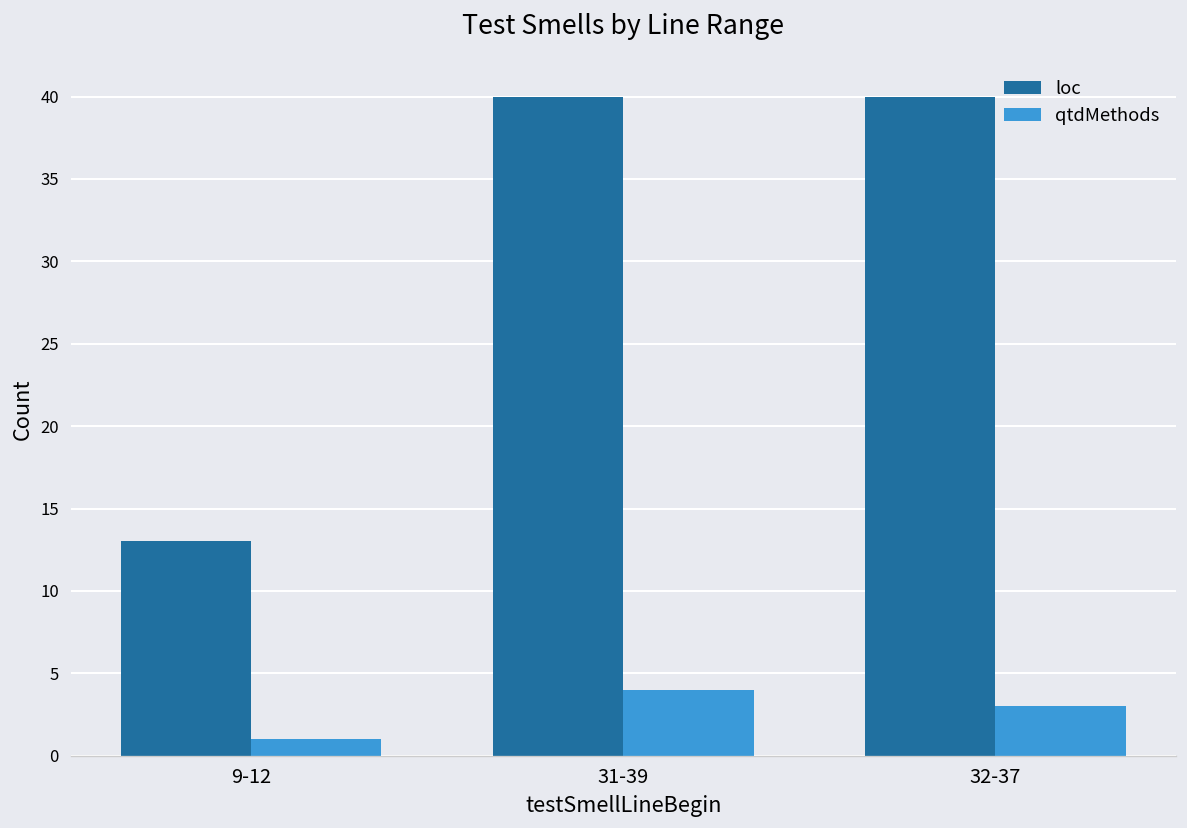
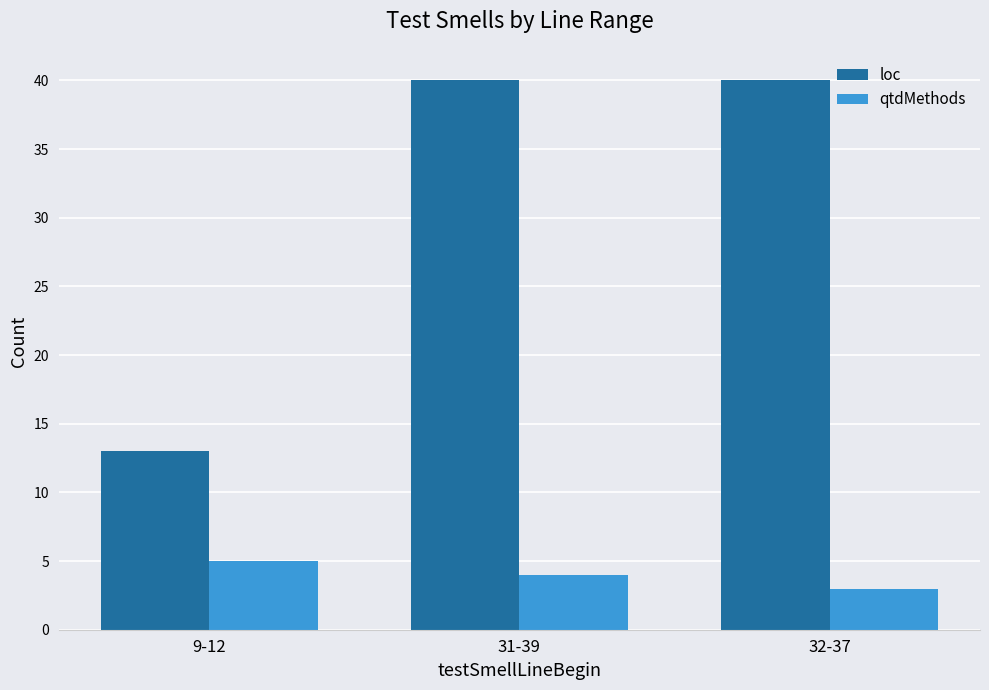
  {
    "loc": {
      "9-12": 13,
      "31-39": 40,
      "32-37": 40
    },
    "qtdMethods": {
-     "9-12": 1,
+     "9-12": 5,
      "31-39": 4,
      "32-37": 3
    }
  }
